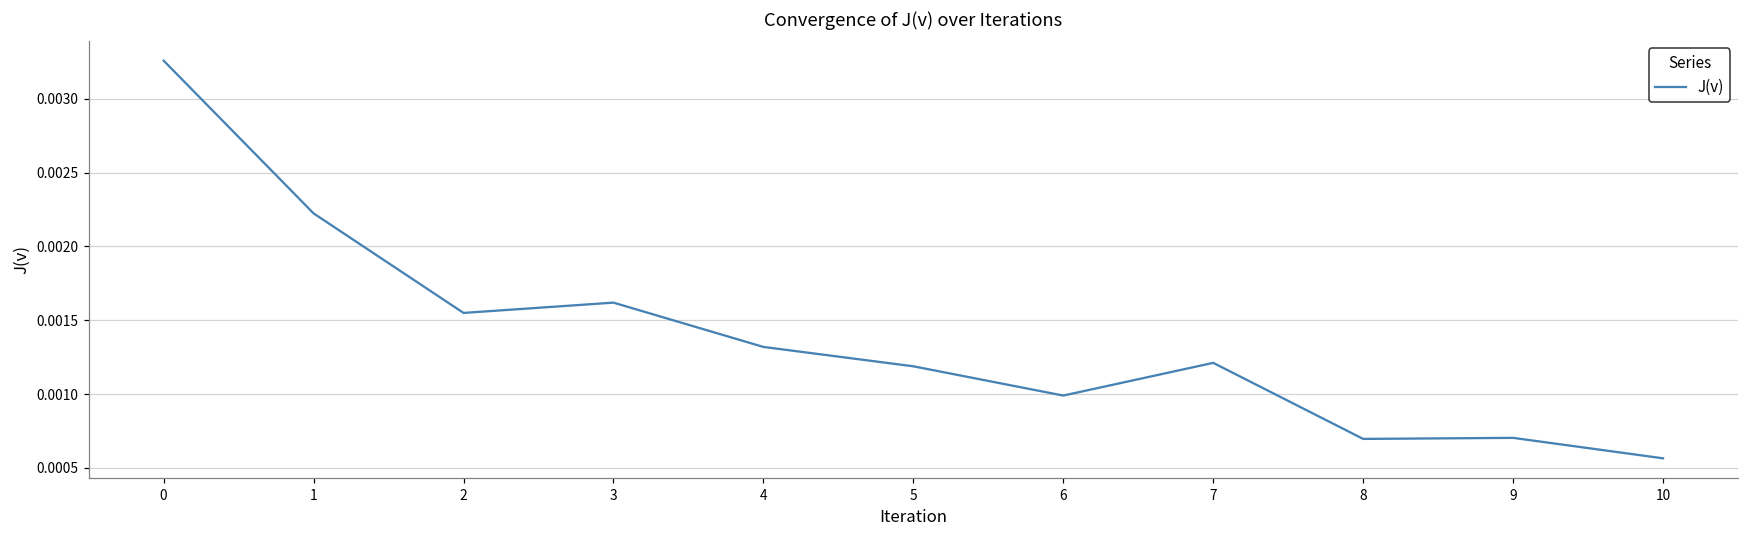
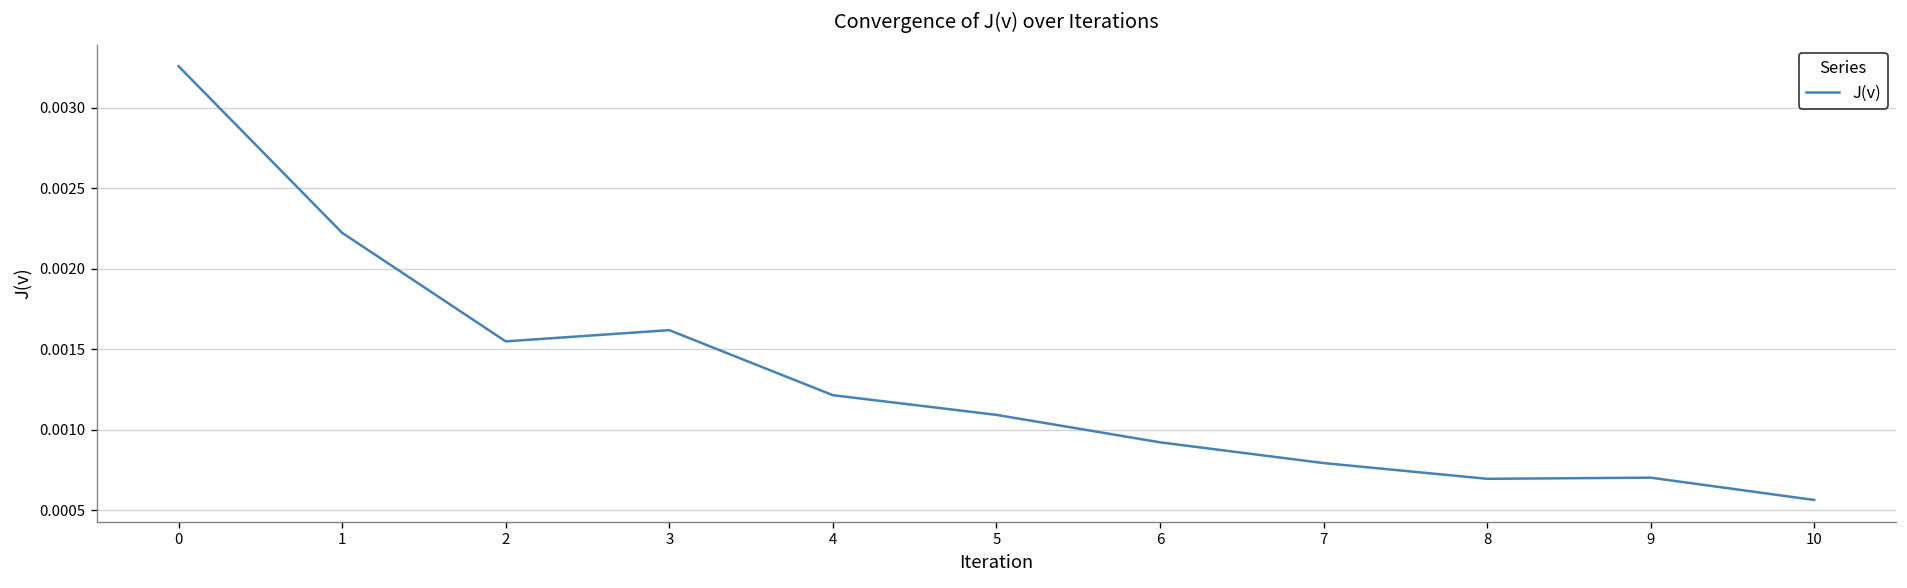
  {
    "0": 0.00326,
    "1": 0.00222,
    "2": 0.00155,
    "3": 0.00162,
-   "4": 0.00132,
-   "5": 0.00119,
-   "6": 0.00099,
-   "7": 0.00121,
+   "4": 0.00122,
+   "5": 0.00109,
+   "6": 0.00092,
+   "7": 0.00079,
    "8": 0.00070,
    "9": 0.00070,
    "10": 0.00056
  }
